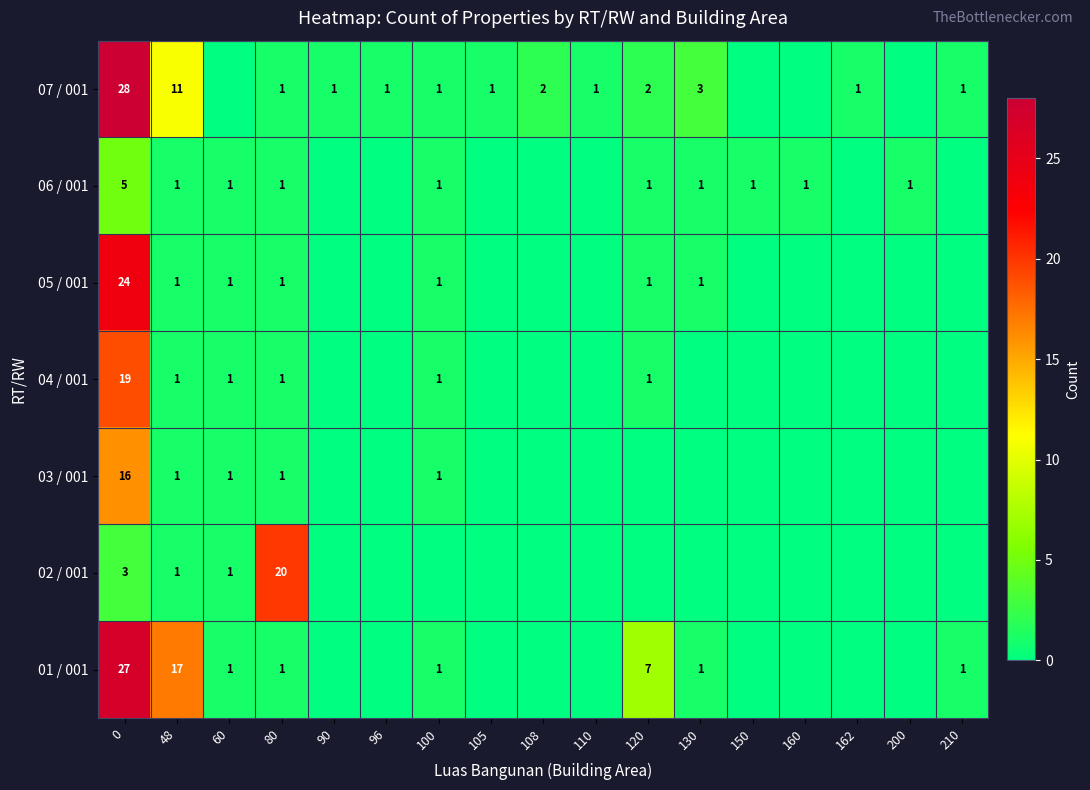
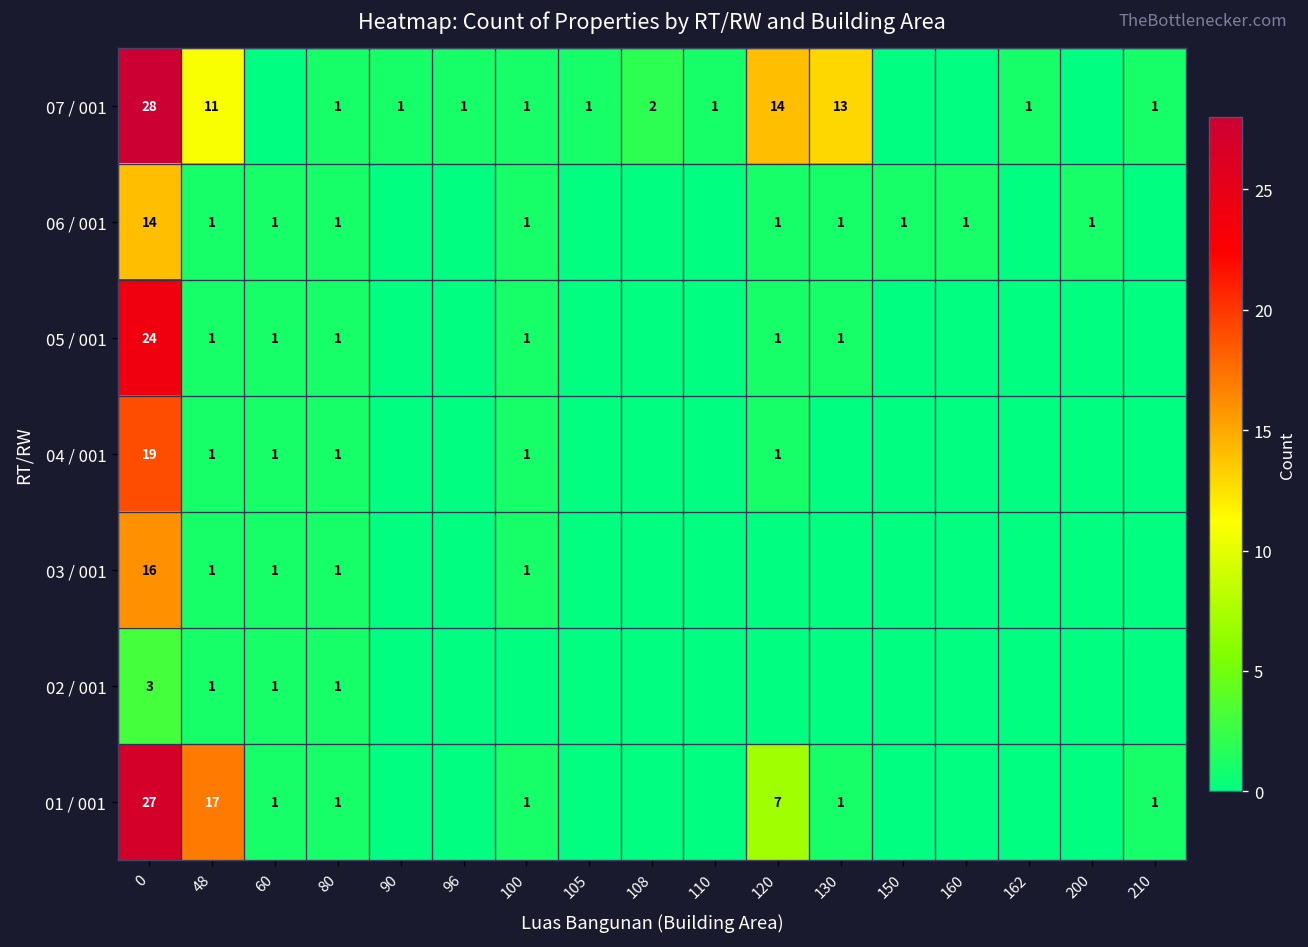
  {
    "07 / 001": {
      "0": 28,
      "48": 11,
      "80": 1,
      "90": 1,
      "96": 1,
      "100": 1,
      "105": 1,
      "108": 2,
      "110": 1,
-     "120": 2,
-     "130": 3,
+     "120": 14,
+     "130": 13,
      "162": 1,
      "210": 1
    },
    "06 / 001": {
-     "0": 5,
+     "0": 14,
      "48": 1,
      "60": 1,
      "80": 1,
      "100": 1,
      "120": 1,
      "130": 1,
      "150": 1,
      "160": 1,
      "200": 1
    },
    "05 / 001": {
      "0": 24,
      "48": 1,
      "60": 1,
      "80": 1,
      "100": 1,
      "120": 1,
      "130": 1
    },
    "04 / 001": {
      "0": 19,
      "48": 1,
      "60": 1,
      "80": 1,
      "100": 1,
      "120": 1
    },
    "03 / 001": {
      "0": 16,
      "48": 1,
      "60": 1,
      "80": 1,
      "100": 1
    },
    "02 / 001": {
      "0": 3,
      "48": 1,
      "60": 1,
-     "80": 20
+     "80": 1
    },
    "01 / 001": {
      "0": 27,
      "48": 17,
      "60": 1,
      "80": 1,
      "100": 1,
      "120": 7,
      "130": 1,
      "210": 1
    }
  }
